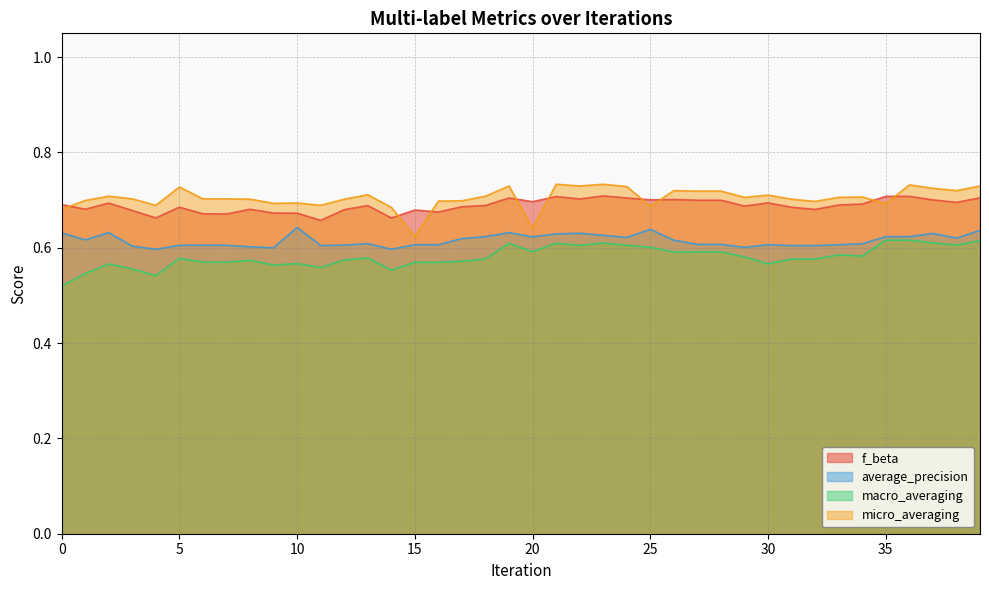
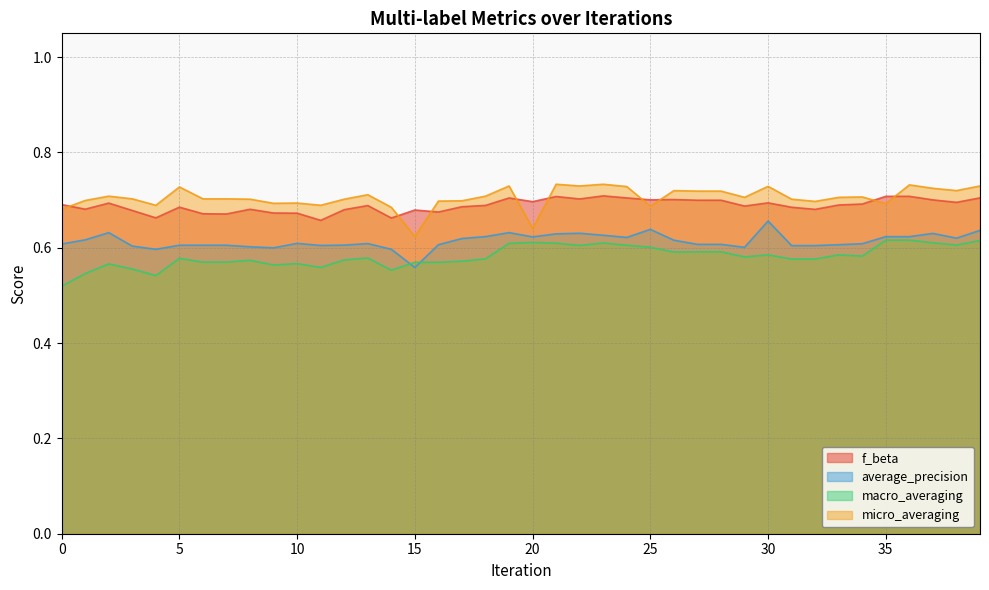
  {
    "f_beta": {
      "0": 0.69,
      "5": 0.69,
      "10": 0.67,
      "15": 0.68,
      "20": 0.70,
      "25": 0.70,
      "30": 0.69,
      "35": 0.71
    },
    "average_precision": {
-     "0": 0.63,
+     "0": 0.61,
      "5": 0.61,
-     "10": 0.64,
-     "15": 0.61,
+     "10": 0.61,
+     "15": 0.56,
      "20": 0.62,
      "25": 0.64,
-     "30": 0.61,
+     "30": 0.66,
      "35": 0.62
    },
    "macro_averaging": {
      "0": 0.52,
      "5": 0.58,
      "10": 0.57,
      "15": 0.57,
-     "20": 0.59,
+     "20": 0.61,
      "25": 0.60,
-     "30": 0.57,
+     "30": 0.59,
      "35": 0.62
    },
    "micro_averaging": {
      "0": 0.68,
      "5": 0.73,
      "10": 0.69,
      "15": 0.62,
      "20": 0.64,
      "25": 0.69,
-     "30": 0.71,
+     "30": 0.73,
      "35": 0.69
    }
  }
